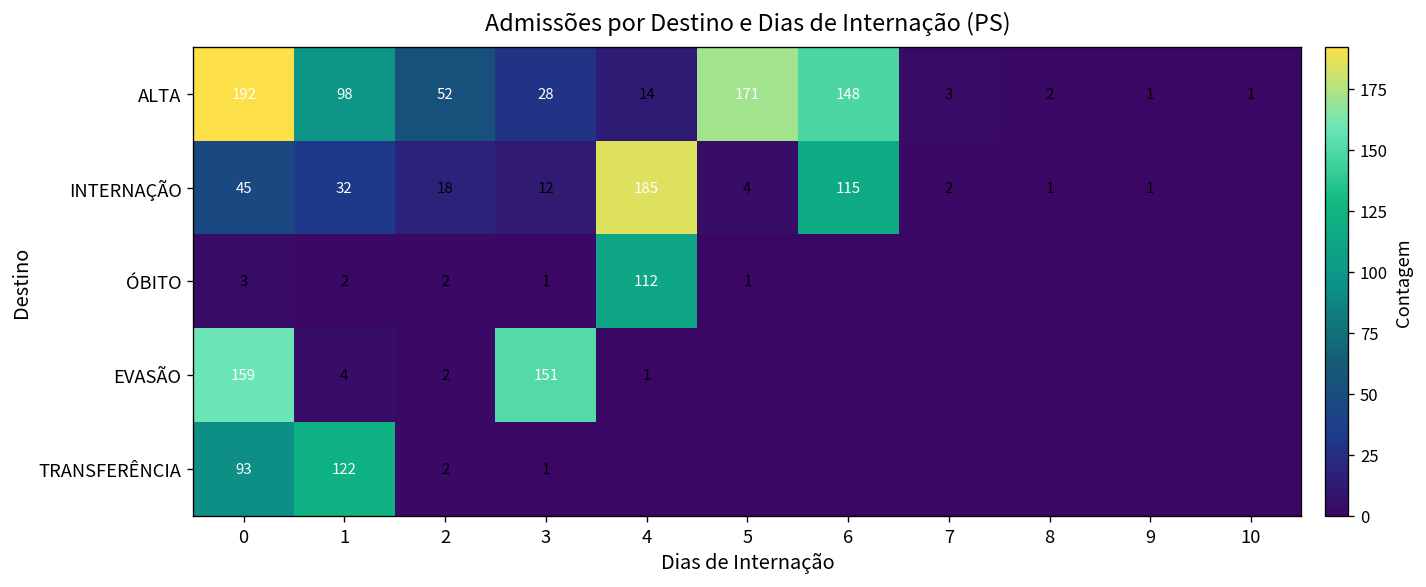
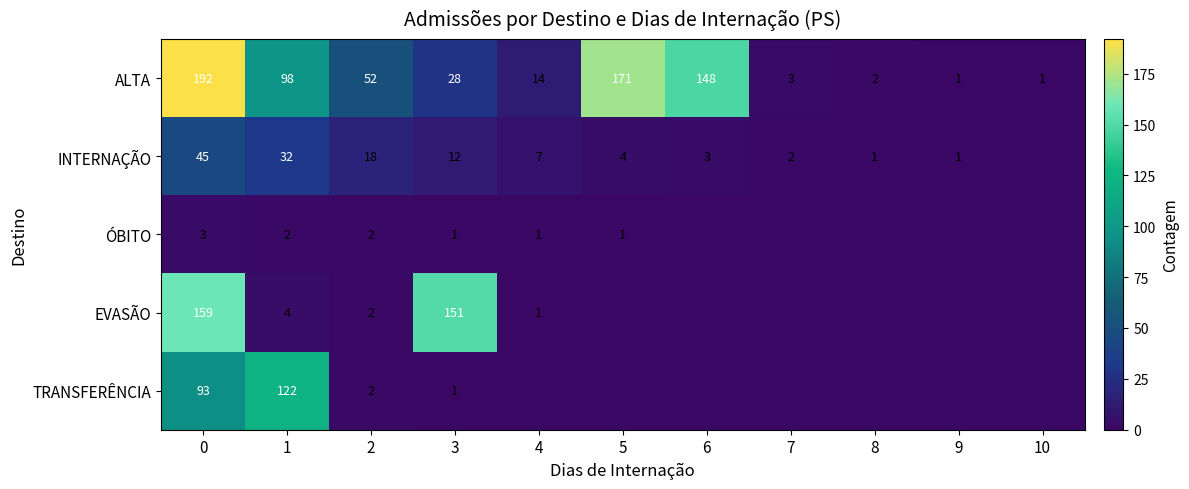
  {
    "ALTA": {
      "0": 192,
      "1": 98,
      "2": 52,
      "3": 28,
      "4": 14,
      "5": 171,
      "6": 148,
      "7": 3,
      "8": 2,
      "9": 1,
      "10": 1
    },
    "INTERNAÇÃO": {
      "0": 45,
      "1": 32,
      "2": 18,
      "3": 12,
-     "4": 185,
+     "4": 7,
      "5": 4,
-     "6": 115,
+     "6": 3,
      "7": 2,
      "8": 1,
      "9": 1
    },
    "ÓBITO": {
      "0": 3,
      "1": 2,
      "2": 2,
      "3": 1,
-     "4": 112,
+     "4": 1,
      "5": 1
    },
    "EVASÃO": {
      "0": 159,
      "1": 4,
      "2": 2,
      "3": 151,
      "4": 1
    },
    "TRANSFERÊNCIA": {
      "0": 93,
      "1": 122,
      "2": 2,
      "3": 1
    }
  }
